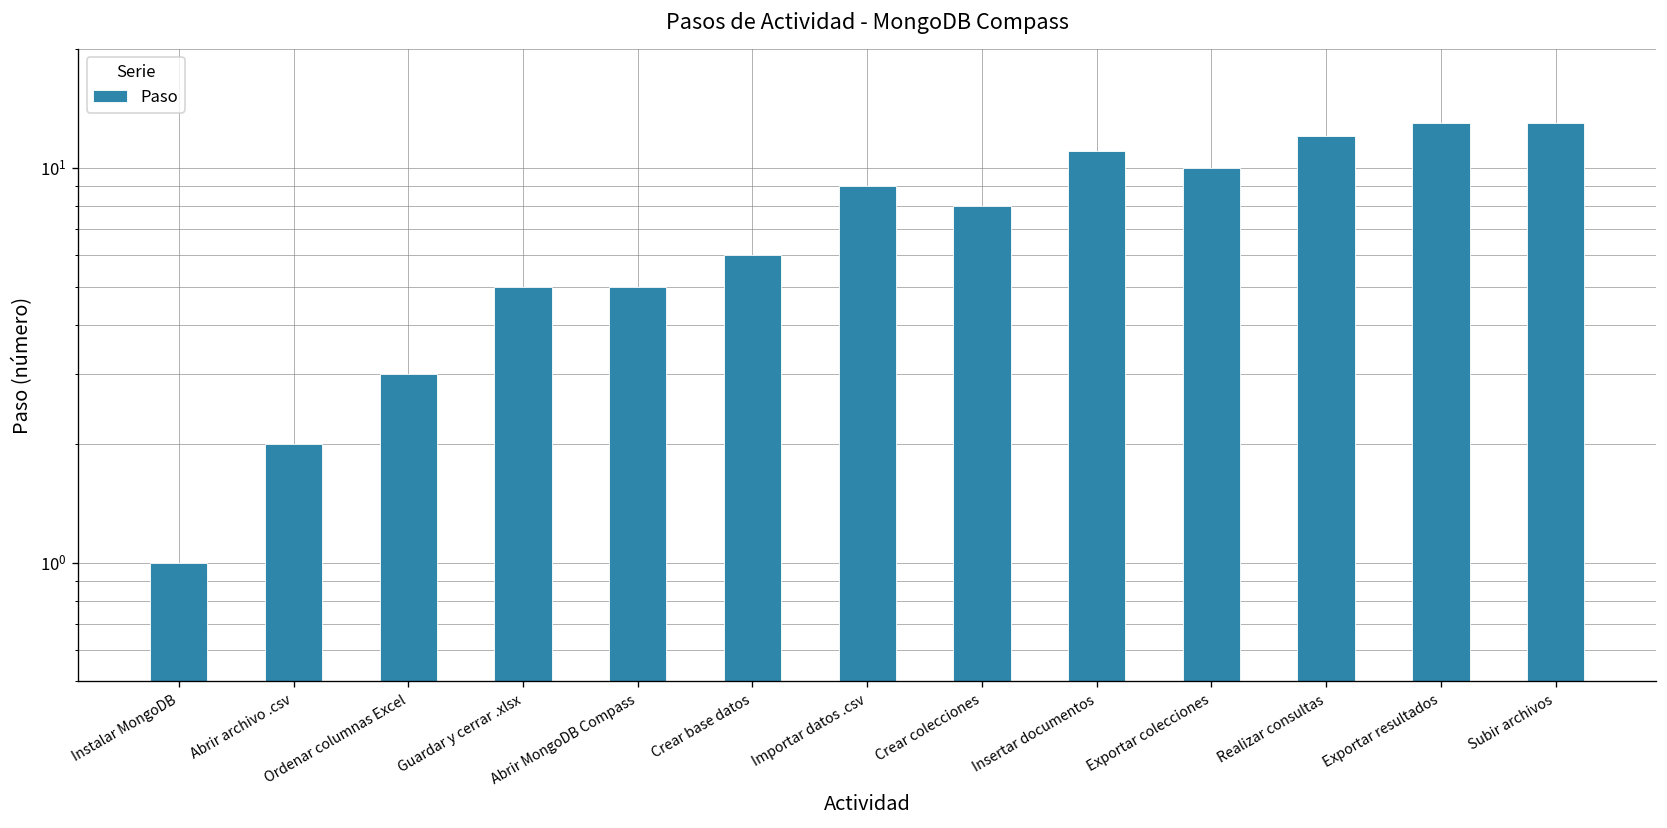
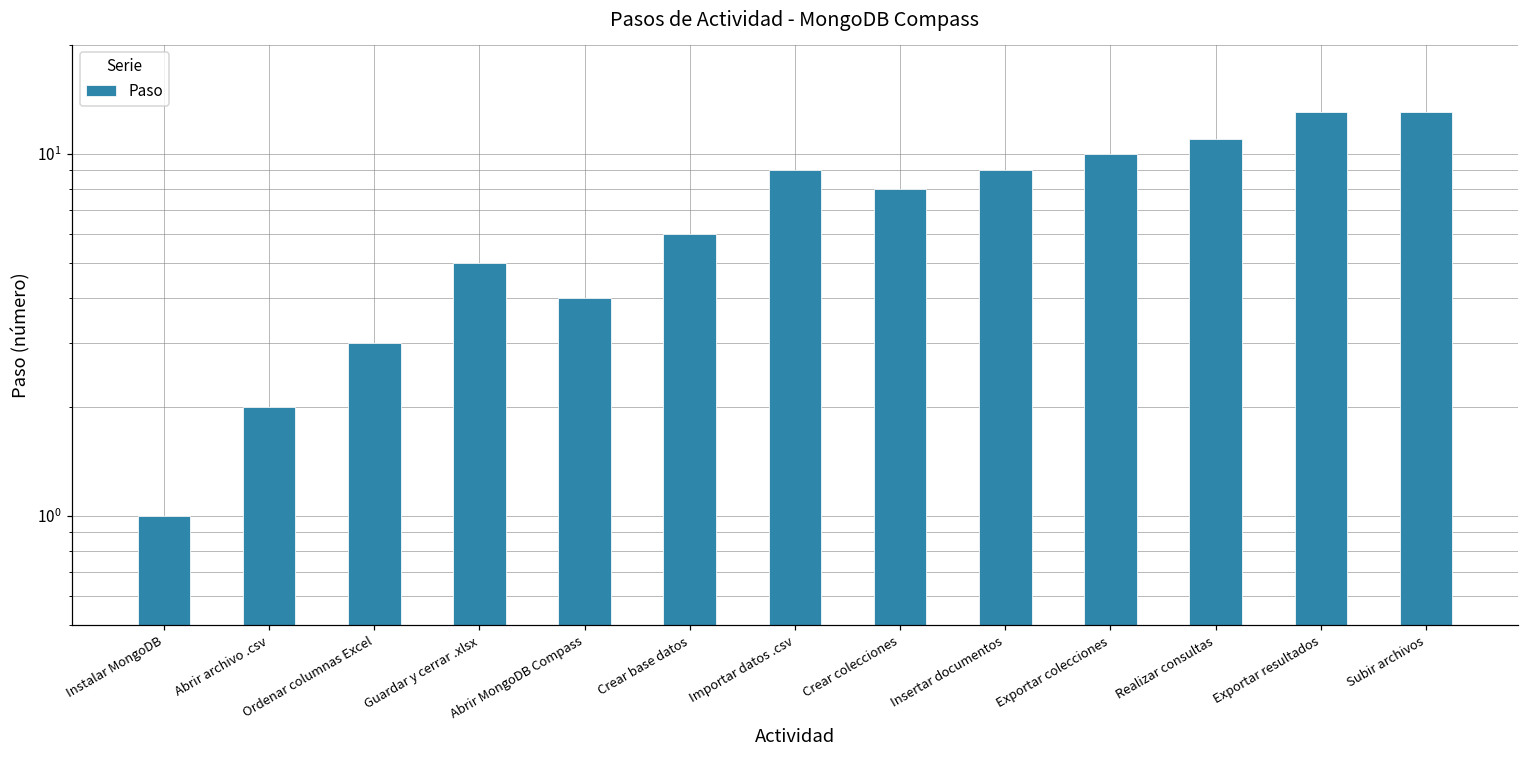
  {
    "Instalar MongoDB": 1,
    "Abrir archivo .csv": 2,
    "Ordenar columnas Excel": 3,
    "Guardar y cerrar .xlsx": 5,
-   "Abrir MongoDB Compass": 5,
+   "Abrir MongoDB Compass": 4,
    "Crear base datos": 6,
    "Importar datos .csv": 9,
    "Crear colecciones": 8,
-   "Insertar documentos": 11,
+   "Insertar documentos": 9,
    "Exportar colecciones": 10,
-   "Realizar consultas": 12,
+   "Realizar consultas": 11,
    "Exportar resultados": 13,
    "Subir archivos": 13
  }
